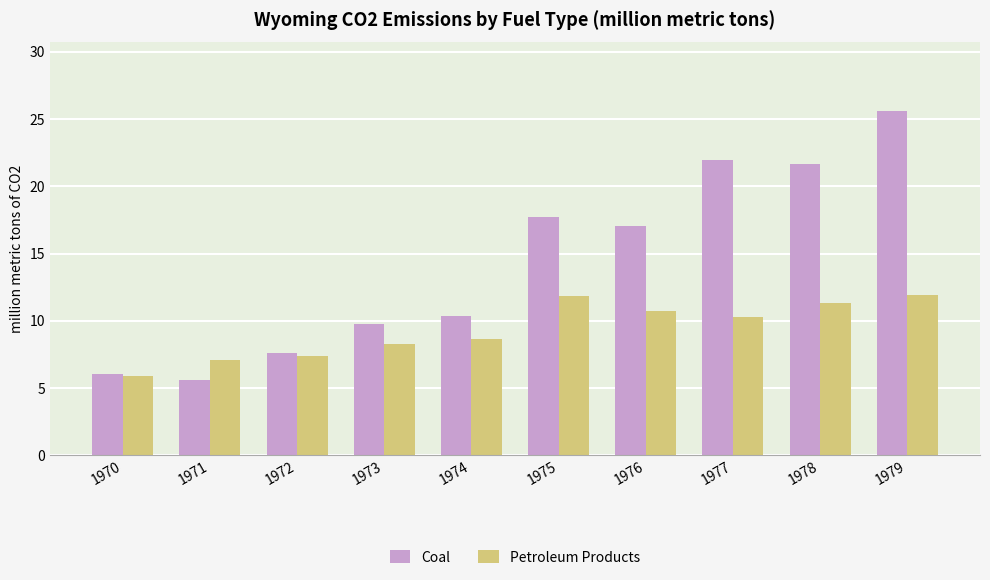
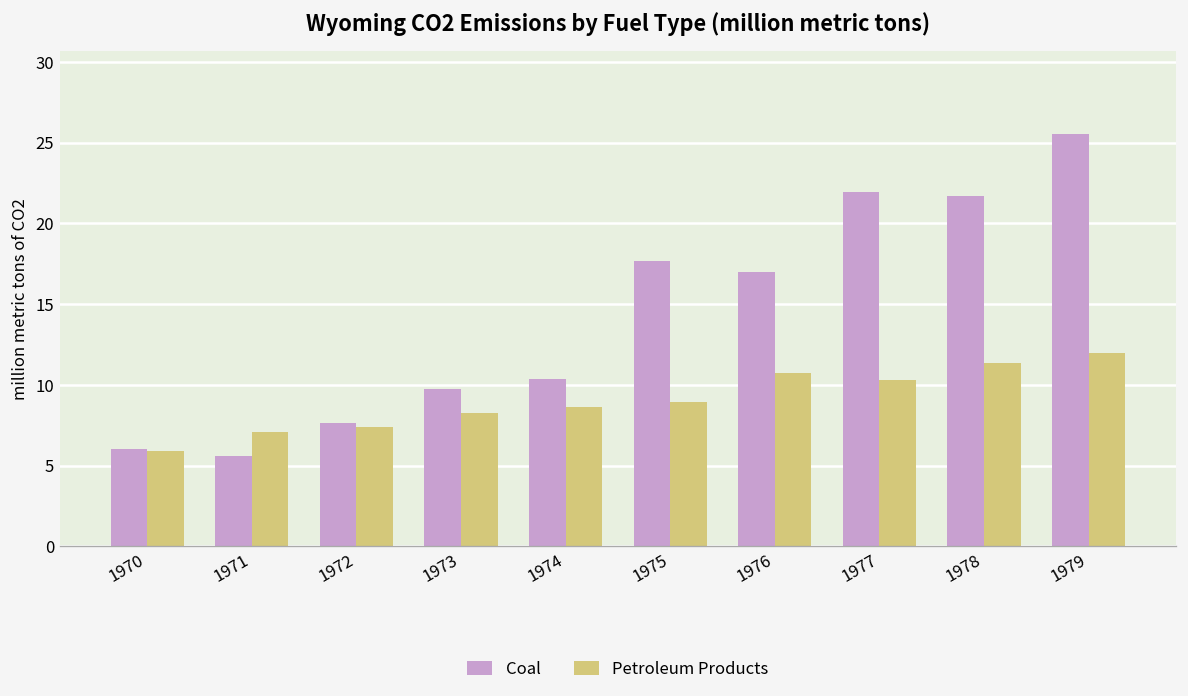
  {
    "Coal": {
      "1970": 6.0,
      "1971": 5.6,
      "1972": 7.6,
      "1973": 9.7,
      "1974": 10.4,
      "1975": 17.7,
      "1976": 17.0,
      "1977": 21.9,
      "1978": 21.7,
      "1979": 25.6
    },
    "Petroleum Products": {
      "1970": 5.9,
      "1971": 7.1,
      "1972": 7.4,
      "1973": 8.3,
      "1974": 8.6,
-     "1975": 11.8,
+     "1975": 9.0,
      "1976": 10.8,
      "1977": 10.3,
      "1978": 11.3,
      "1979": 11.9
    }
  }
